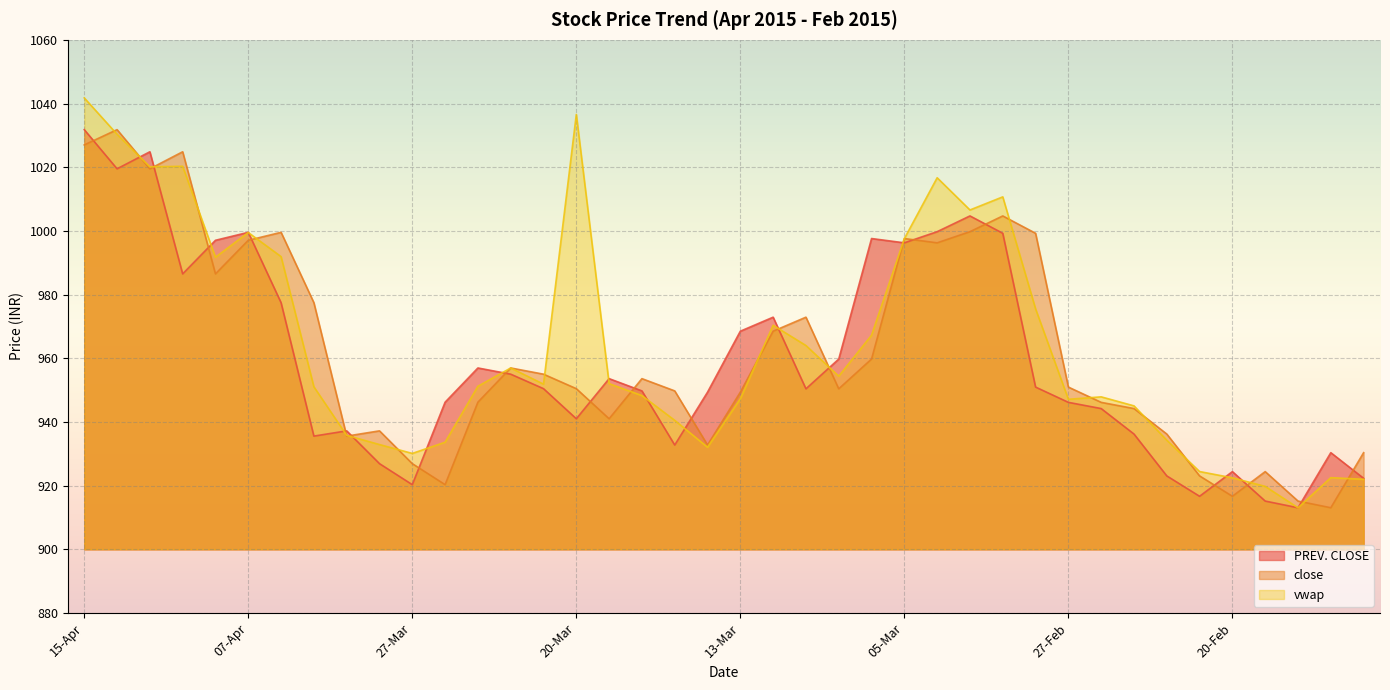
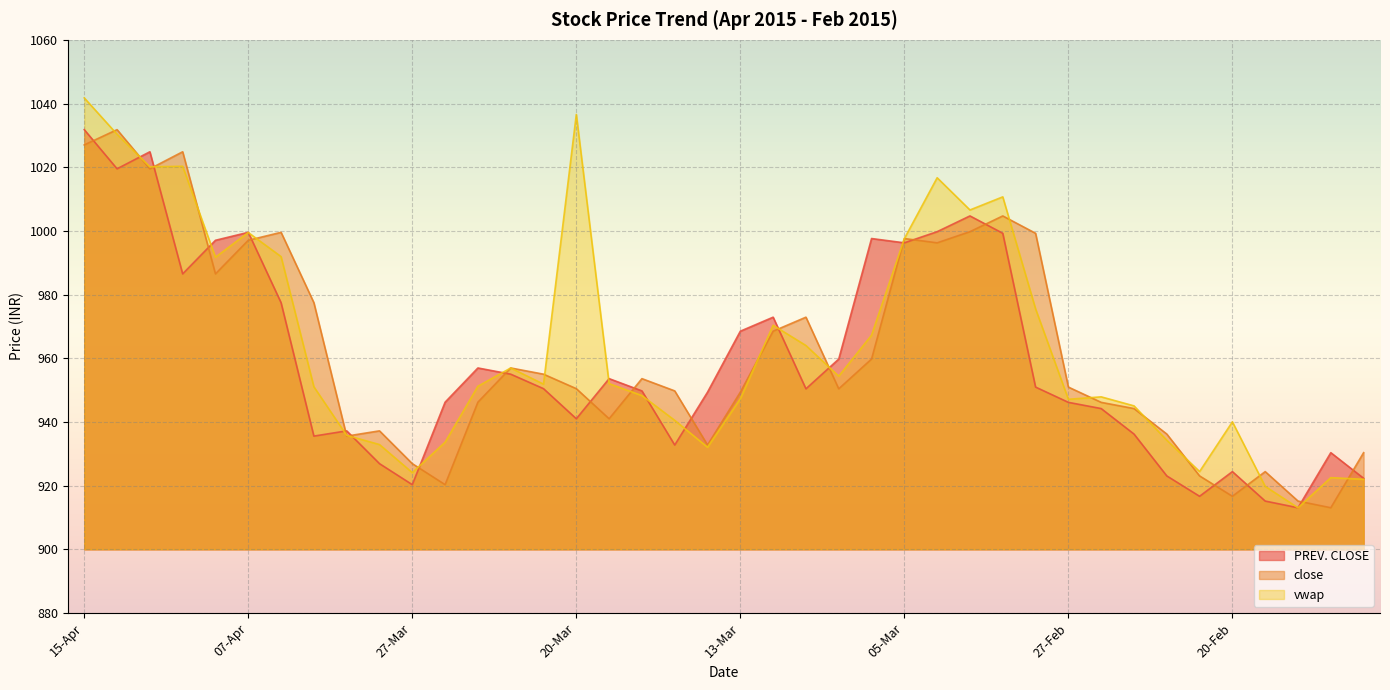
  {
    "vwap": {
      "15-Apr": 1042,
-     "27-Mar": 930,
+     "27-Mar": 924,
      "20-Mar": 1037,
      "13-Mar": 947,
      "27-Feb": 947,
-     "20-Feb": 922
+     "20-Feb": 940
    }
  }
